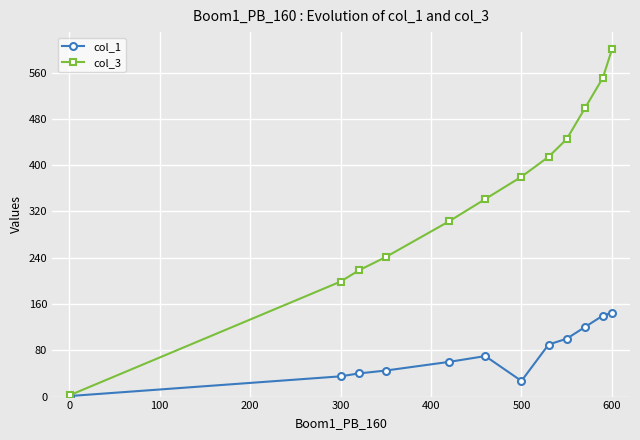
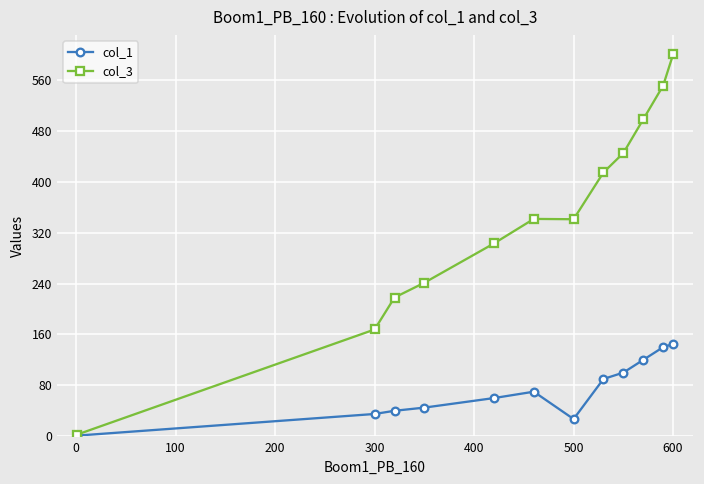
  {
    "col_1": {
      "300": 40,
      "500": 30,
      "600": 150
    },
    "col_3": {
-     "300": 200,
-     "500": 380,
+     "300": 170,
+     "500": 340,
      "600": 600
    }
  }
